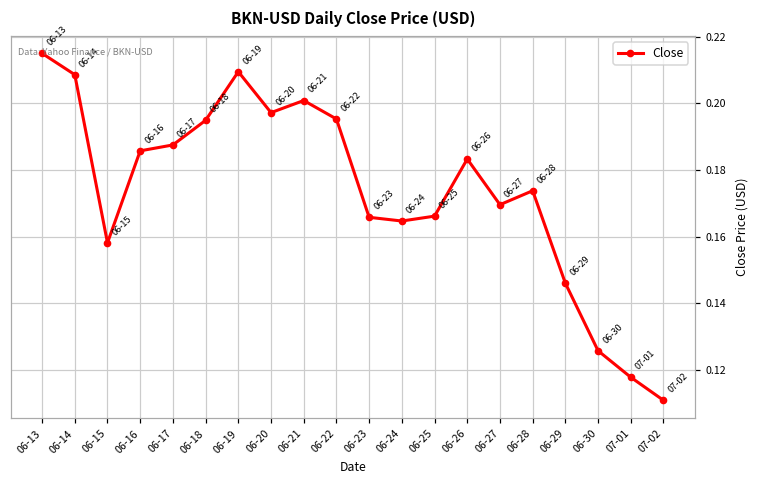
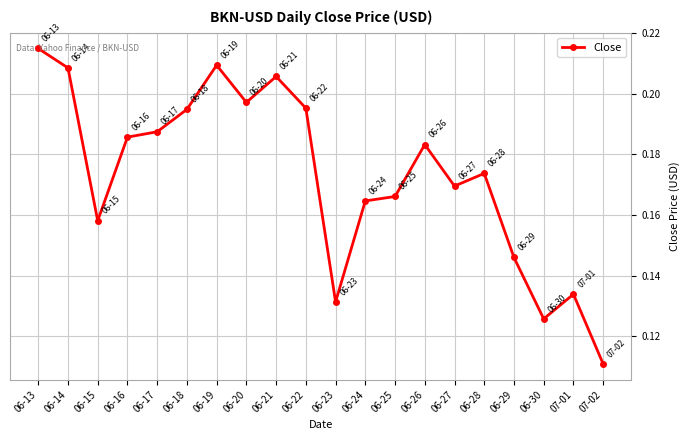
  {
-   "06-21": 0.201,
-   "06-23": 0.166,
-   "07-01": 0.118
+   "06-21": 0.206,
+   "06-23": 0.131,
+   "07-01": 0.134
  }
